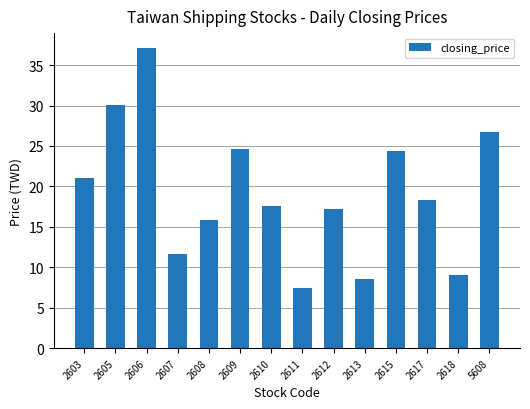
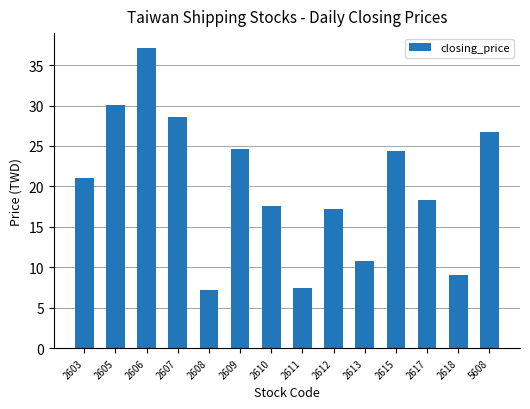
  {
    "2603": 21,
    "2605": 30,
    "2606": 37,
-   "2607": 12,
-   "2608": 16,
+   "2607": 29,
+   "2608": 7,
    "2609": 25,
    "2610": 18,
    "2611": 8,
    "2612": 17,
-   "2613": 9,
+   "2613": 11,
    "2615": 24,
    "2617": 18,
    "2618": 9,
    "5608": 27
  }
